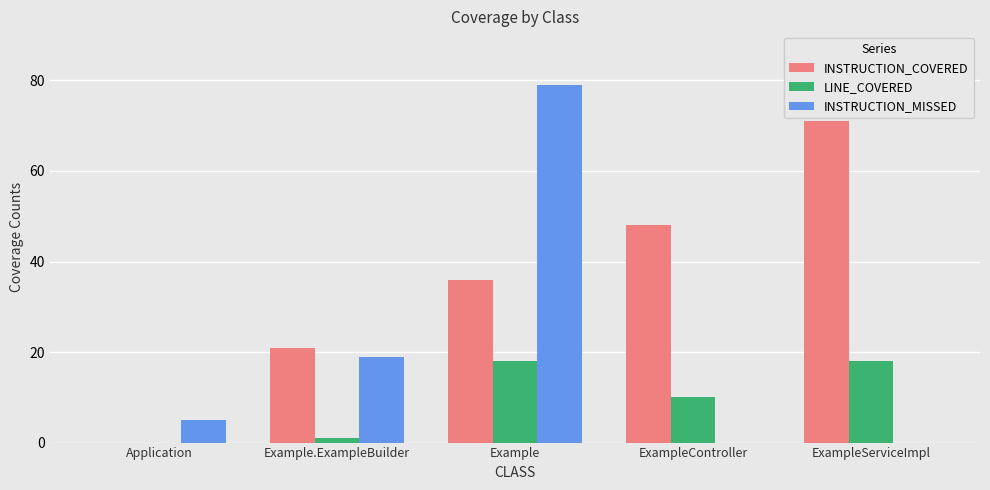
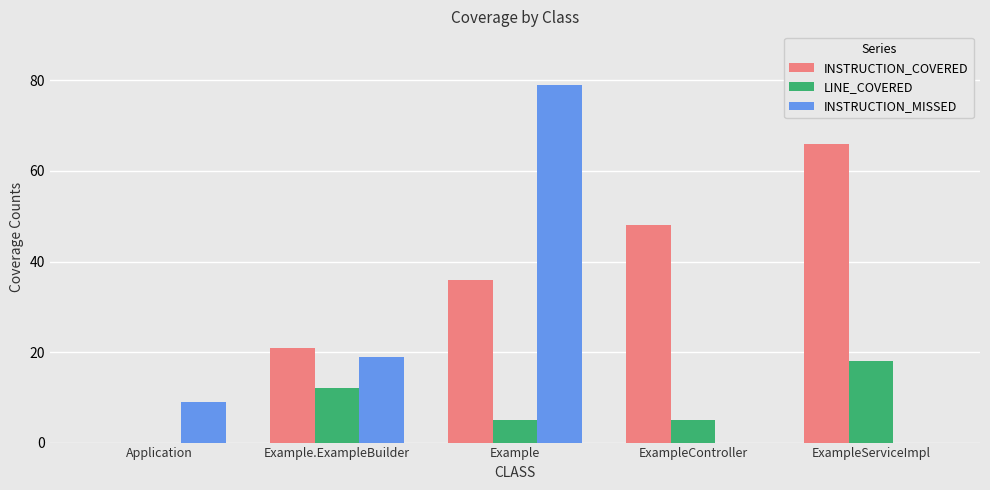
  {
    "INSTRUCTION_COVERED": {
      "Application": 0,
      "Example.ExampleBuilder": 21,
      "Example": 36,
      "ExampleController": 48,
-     "ExampleServiceImpl": 71
+     "ExampleServiceImpl": 66
    },
    "LINE_COVERED": {
      "Application": 0,
-     "Example.ExampleBuilder": 1,
-     "Example": 18,
-     "ExampleController": 10,
+     "Example.ExampleBuilder": 12,
+     "Example": 5,
+     "ExampleController": 5,
      "ExampleServiceImpl": 18
    },
    "INSTRUCTION_MISSED": {
-     "Application": 5,
+     "Application": 9,
      "Example.ExampleBuilder": 19,
      "Example": 79,
      "ExampleController": 0,
      "ExampleServiceImpl": 0
    }
  }
